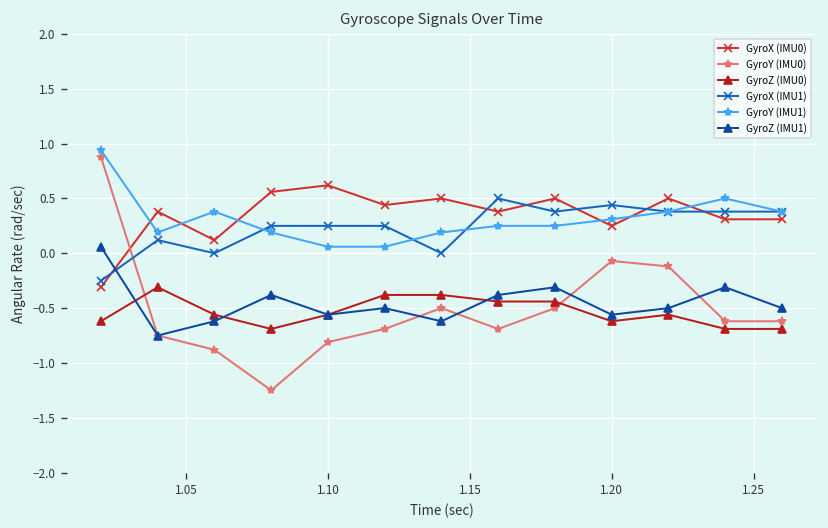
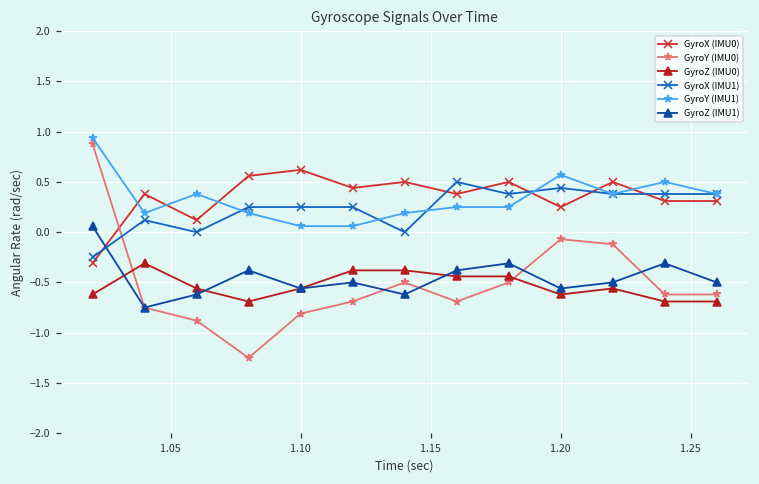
  {
    "GyroY (IMU0)": {
      "1.10": -0.8,
      "1.20": -0.1
    },
    "GyroY (IMU1)": {
      "1.10": 0.1,
-     "1.20": 0.3
+     "1.20": 0.6
    }
  }
